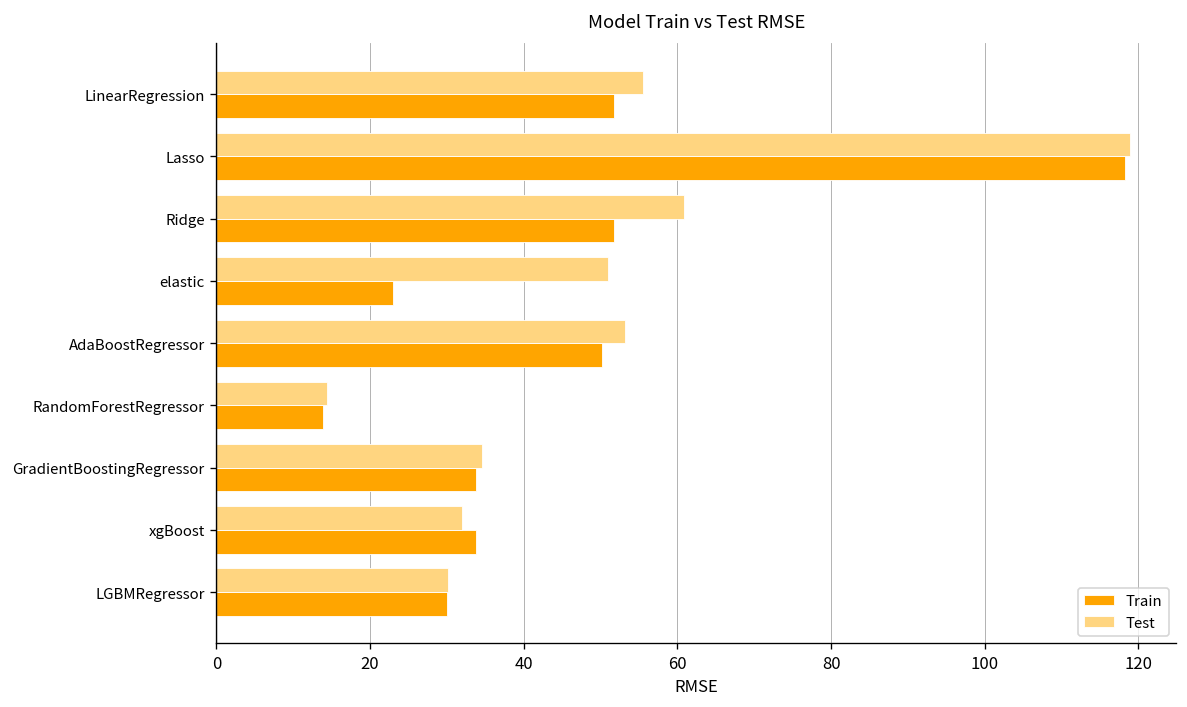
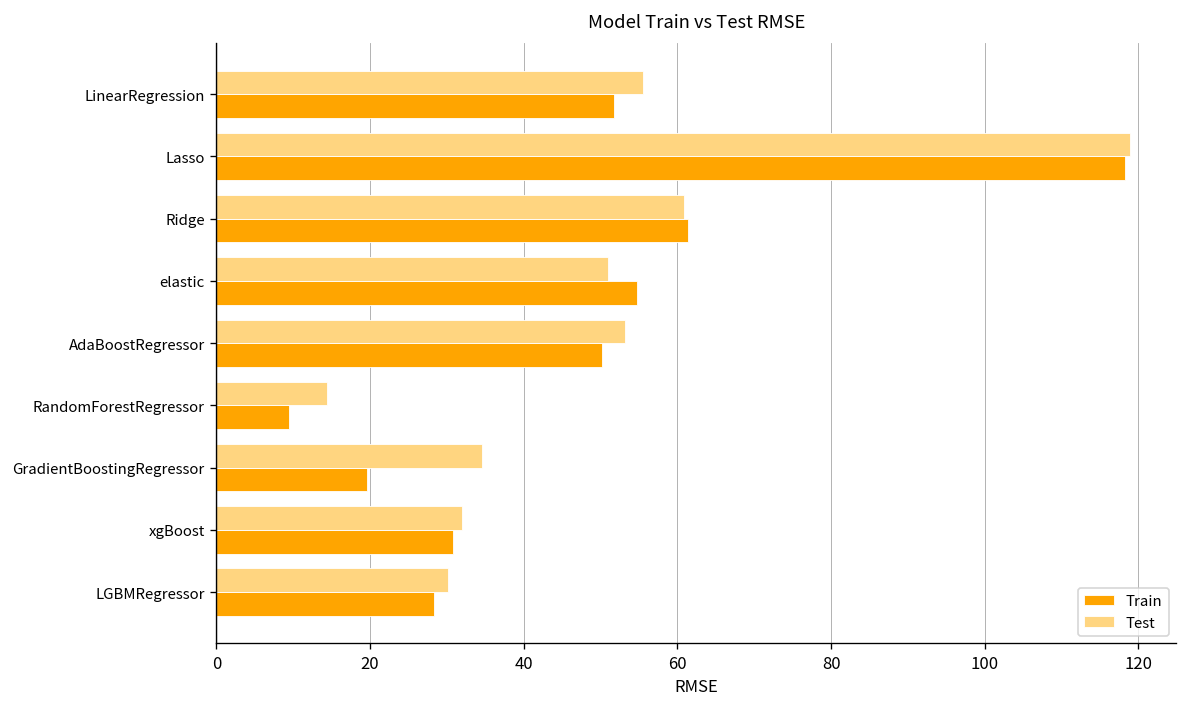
  {
    "Train": {
      "LinearRegression": 52,
      "Lasso": 118,
-     "Ridge": 52,
-     "elastic": 23,
+     "Ridge": 61,
+     "elastic": 55,
      "AdaBoostRegressor": 50,
-     "RandomForestRegressor": 14,
-     "GradientBoostingRegressor": 34,
-     "xgBoost": 34,
-     "LGBMRegressor": 30
+     "RandomForestRegressor": 10,
+     "GradientBoostingRegressor": 20,
+     "xgBoost": 31,
+     "LGBMRegressor": 28
    },
    "Test": {
      "LinearRegression": 56,
      "Lasso": 119,
      "Ridge": 61,
      "elastic": 51,
      "AdaBoostRegressor": 53,
      "RandomForestRegressor": 14,
      "GradientBoostingRegressor": 35,
      "xgBoost": 32,
      "LGBMRegressor": 30
    }
  }
